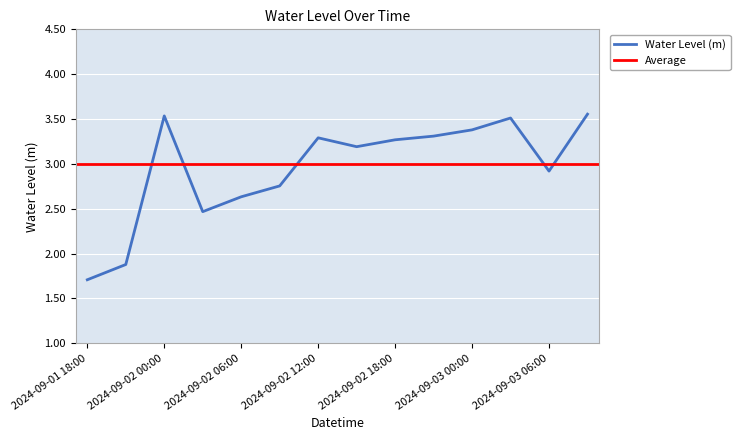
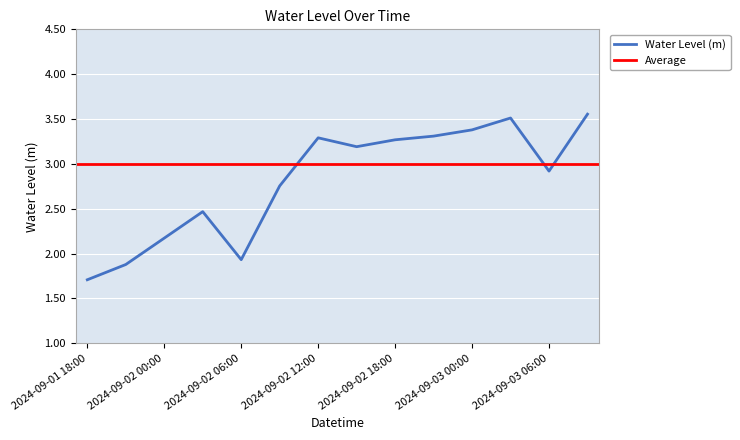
  {
    "2024-09-01 18:00": 1.7,
-   "2024-09-02 00:00": 3.5,
-   "2024-09-02 06:00": 2.6,
+   "2024-09-02 00:00": 2.2,
+   "2024-09-02 06:00": 1.9,
    "2024-09-02 12:00": 3.3,
    "2024-09-02 18:00": 3.3,
    "2024-09-03 00:00": 3.4,
    "2024-09-03 06:00": 2.9
  }
